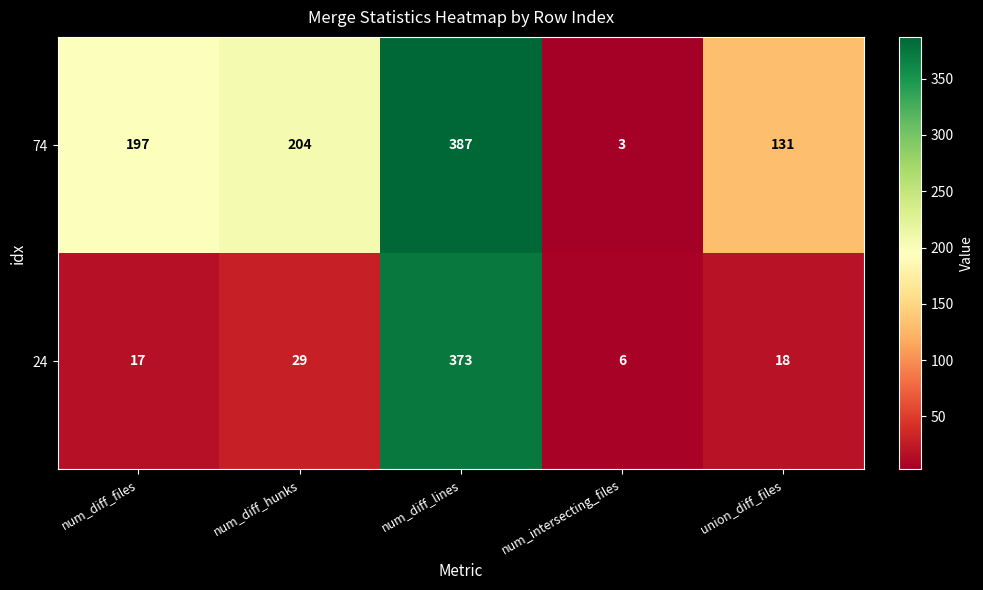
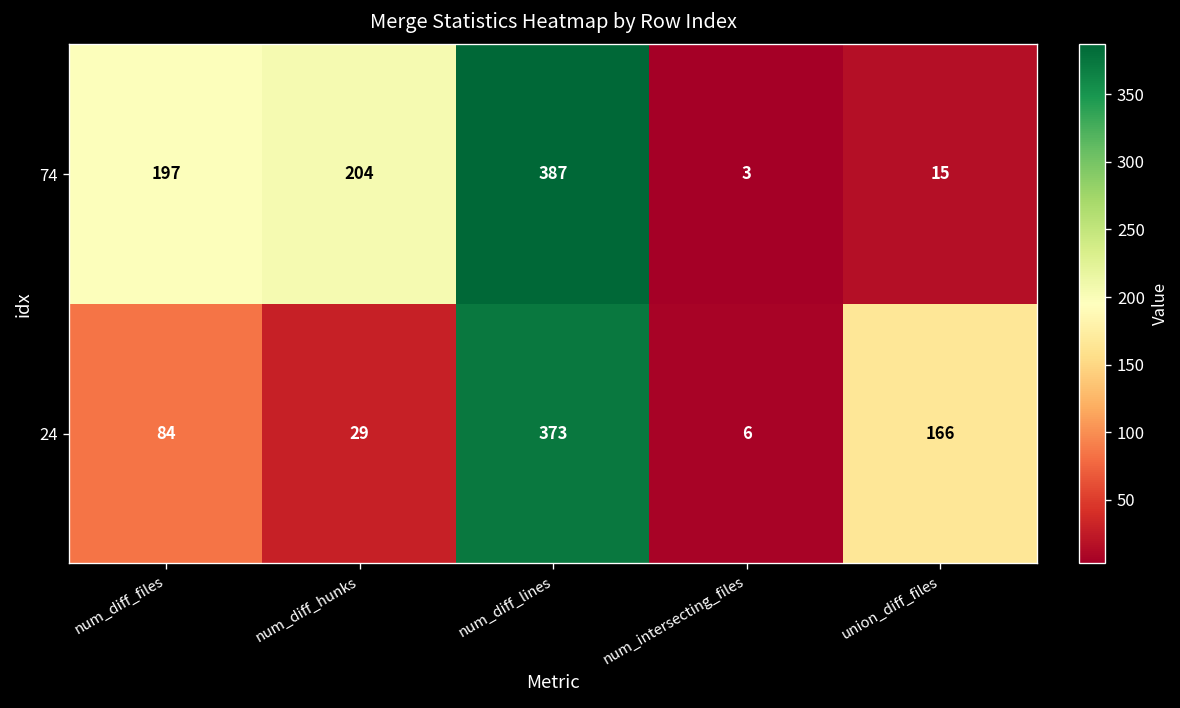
  {
    "74": {
      "num_diff_files": 197,
      "num_diff_hunks": 204,
      "num_diff_lines": 387,
      "num_intersecting_files": 3,
-     "union_diff_files": 131
+     "union_diff_files": 15
    },
    "24": {
-     "num_diff_files": 17,
+     "num_diff_files": 84,
      "num_diff_hunks": 29,
      "num_diff_lines": 373,
      "num_intersecting_files": 6,
-     "union_diff_files": 18
+     "union_diff_files": 166
    }
  }
